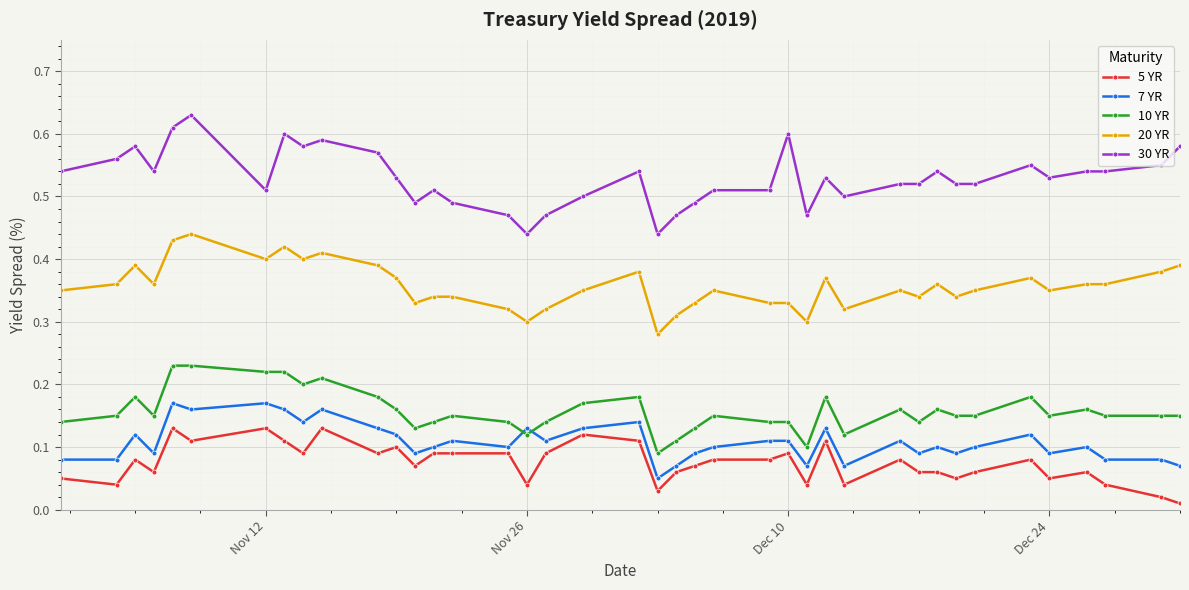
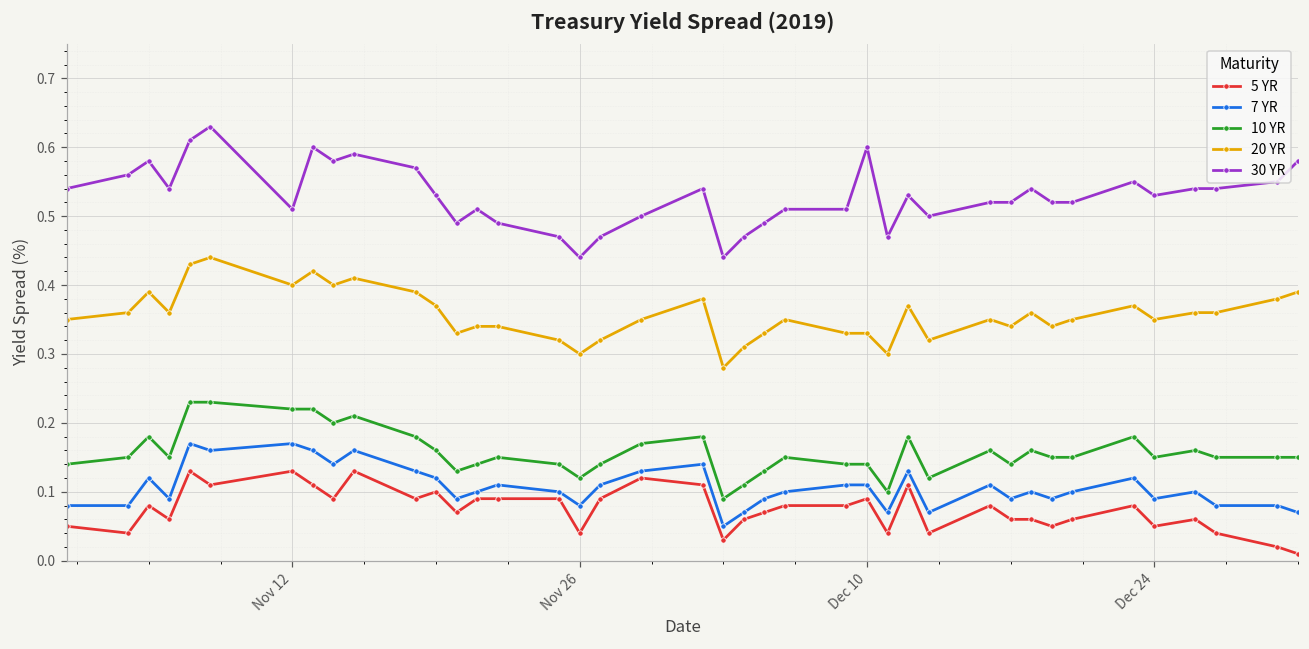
  {
    "5 YR": {
      "Nov 12": 0.13,
      "Nov 26": 0.04,
      "Dec 10": 0.09,
      "Dec 24": 0.05
    },
    "7 YR": {
      "Nov 12": 0.17,
-     "Nov 26": 0.13,
+     "Nov 26": 0.08,
      "Dec 10": 0.11,
      "Dec 24": 0.09
    },
    "10 YR": {
      "Nov 12": 0.22,
      "Nov 26": 0.12,
      "Dec 10": 0.14,
      "Dec 24": 0.15
    },
    "20 YR": {
      "Nov 12": 0.40,
      "Nov 26": 0.30,
      "Dec 10": 0.33,
      "Dec 24": 0.35
    },
    "30 YR": {
      "Nov 12": 0.51,
      "Nov 26": 0.44,
      "Dec 10": 0.60,
      "Dec 24": 0.53
    }
  }
